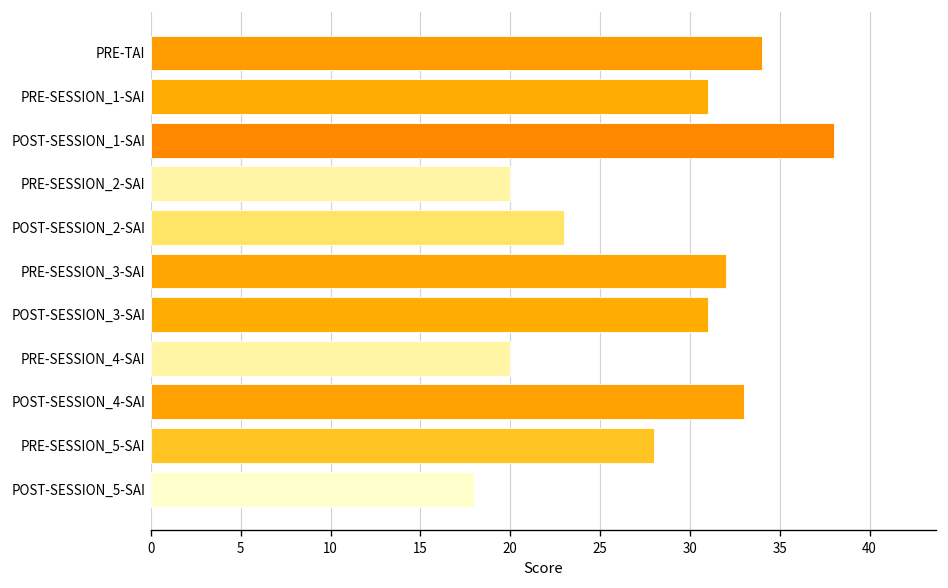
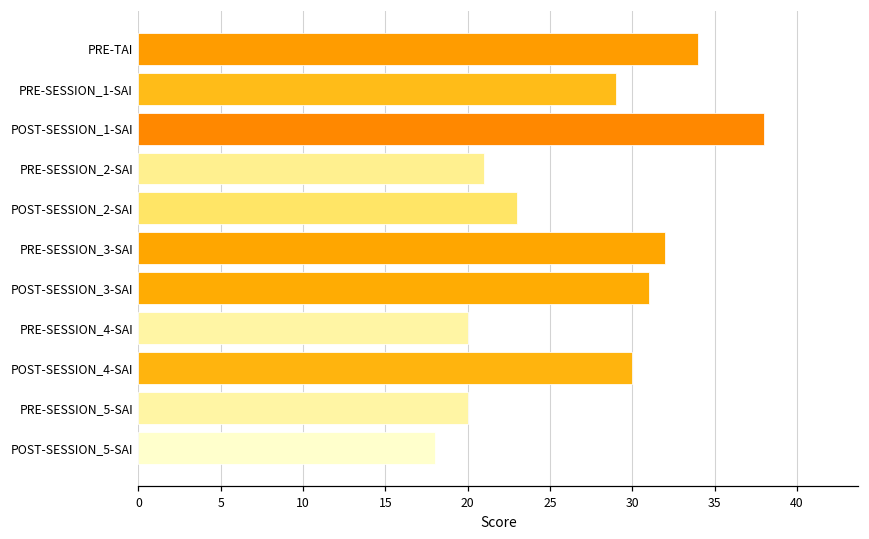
  {
    "PRE-TAI": 34,
-   "PRE-SESSION_1-SAI": 31,
+   "PRE-SESSION_1-SAI": 29,
    "POST-SESSION_1-SAI": 38,
-   "PRE-SESSION_2-SAI": 20,
+   "PRE-SESSION_2-SAI": 21,
    "POST-SESSION_2-SAI": 23,
    "PRE-SESSION_3-SAI": 32,
    "POST-SESSION_3-SAI": 31,
    "PRE-SESSION_4-SAI": 20,
-   "POST-SESSION_4-SAI": 33,
-   "PRE-SESSION_5-SAI": 28,
+   "POST-SESSION_4-SAI": 30,
+   "PRE-SESSION_5-SAI": 20,
    "POST-SESSION_5-SAI": 18
  }
